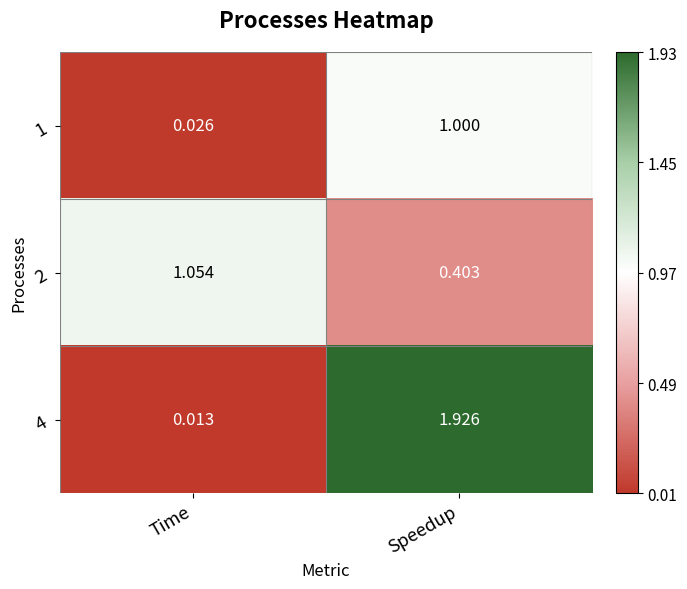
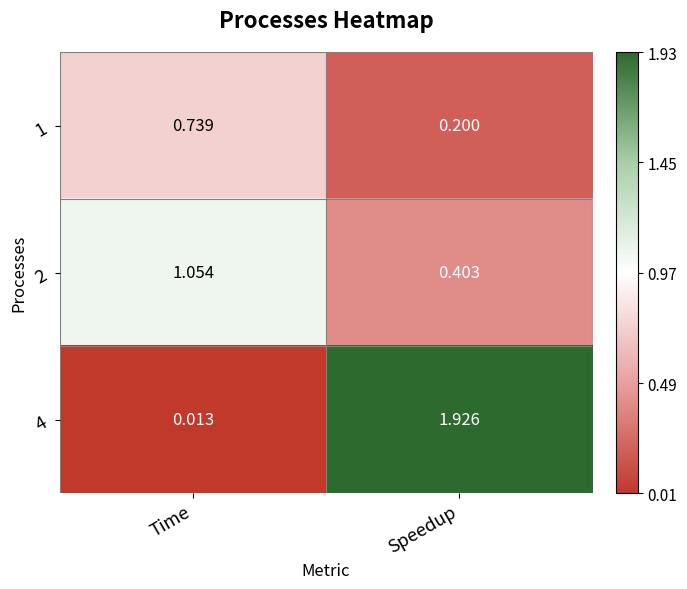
  {
    "1": {
-     "Time": 0.026,
-     "Speedup": 1.000
+     "Time": 0.739,
+     "Speedup": 0.200
    },
    "2": {
      "Time": 1.054,
      "Speedup": 0.403
    },
    "4": {
      "Time": 0.013,
      "Speedup": 1.926
    }
  }
